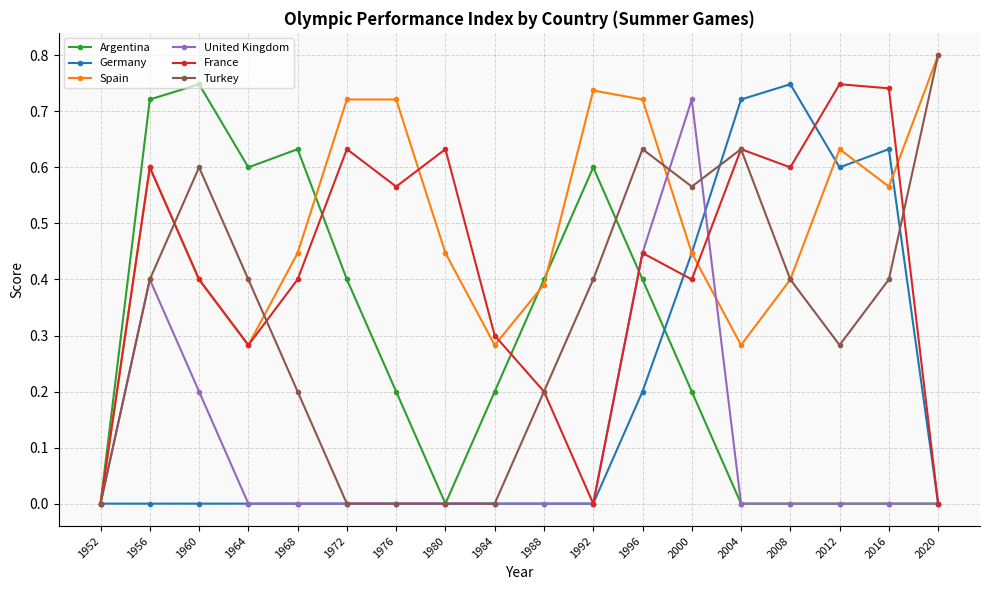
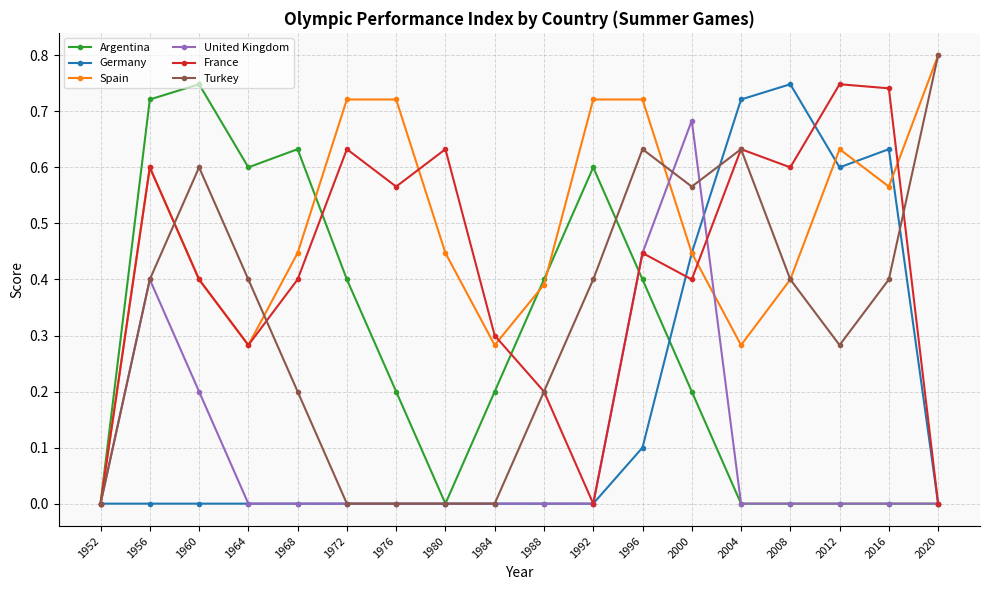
  {
    "Argentina": {
      "1956": 0.72,
      "1964": 0.60,
      "1968": 0.63,
      "1972": 0.40,
      "1976": 0.20,
      "1984": 0.20,
      "1988": 0.40,
      "1992": 0.60,
      "1996": 0.40,
      "2000": 0.20
    },
    "Germany": {
      "1956": 0.0,
      "1960": 0.0,
-     "1996": 0.2,
+     "1996": 0.1,
      "2004": 0.72,
      "2008": 0.75,
      "2012": 0.6,
      "2016": 0.63
    },
    "Spain": {
      "1968": 0.45,
      "1972": 0.72,
      "1976": 0.72,
      "1980": 0.45,
      "1984": 0.28,
      "1988": 0.39,
-     "1992": 0.74,
+     "1992": 0.72,
      "1996": 0.72,
      "2004": 0.28,
      "2012": 0.63,
      "2016": 0.57
    },
    "United Kingdom": {
      "1960": 0.20,
-     "2000": 0.72
+     "2000": 0.68
    },
    "France": {
      "1968": 0.40,
      "1972": 0.63,
      "1976": 0.57,
      "1980": 0.63,
      "1984": 0.30,
      "2000": 0.40,
      "2008": 0.60,
      "2012": 0.75,
      "2016": 0.74
    },
    "Turkey": {
      "1960": 0.60,
      "1964": 0.40,
      "1968": 0.20,
      "1992": 0.40,
      "1996": 0.63,
      "2000": 0.57,
      "2012": 0.28,
      "2016": 0.40
    }
  }
